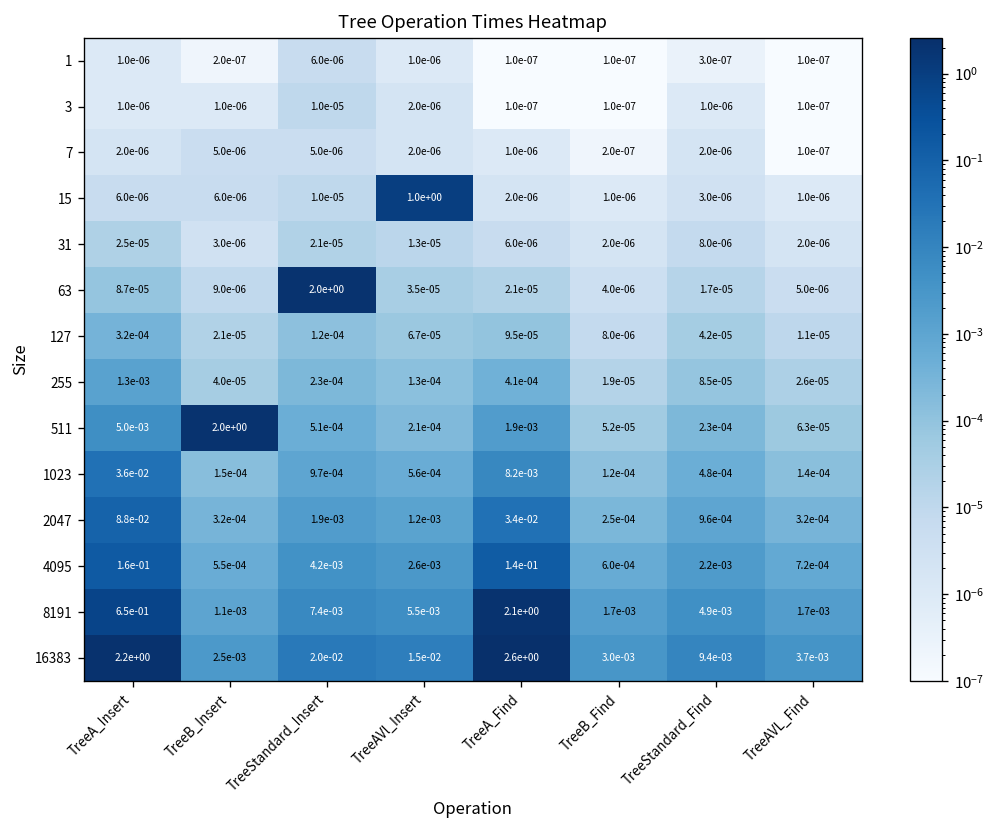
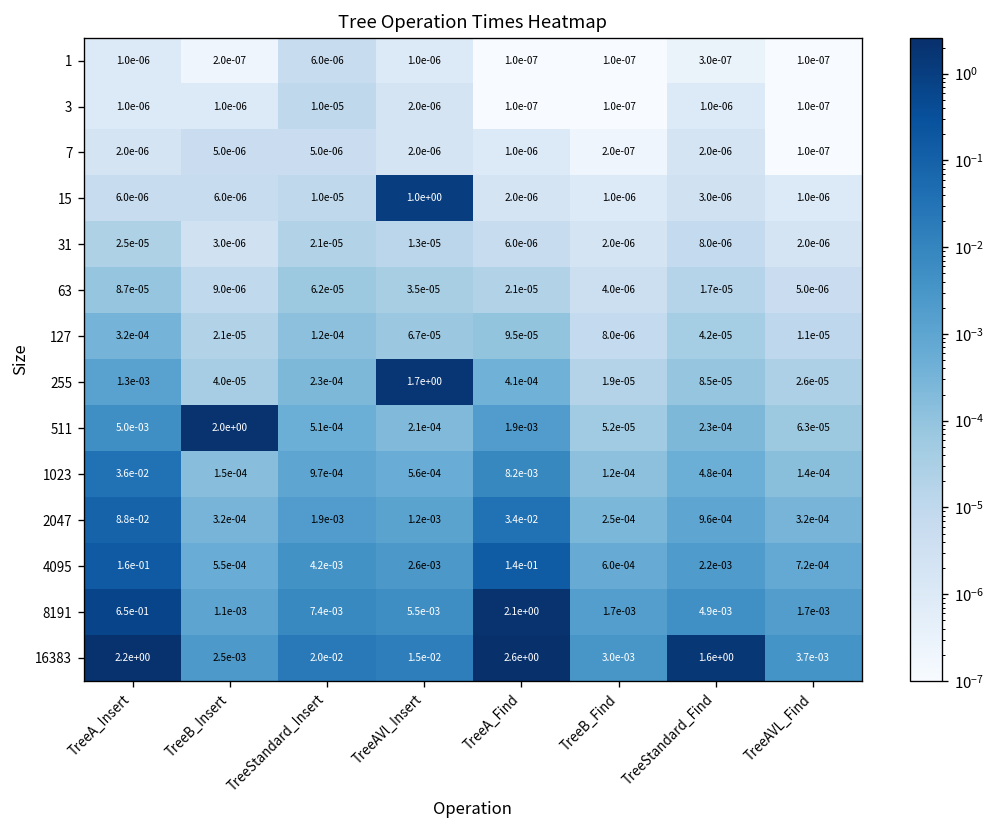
  {
    "1": {
      "TreeA_Insert": "1.0e-06",
      "TreeB_Insert": "2.0e-07",
      "TreeStandard_Insert": "6.0e-06",
      "TreeAVl_Insert": "1.0e-06",
      "TreeA_Find": "1.0e-07",
      "TreeB_Find": "1.0e-07",
      "TreeStandard_Find": "3.0e-07",
      "TreeAVL_Find": "1.0e-07"
    },
    "3": {
      "TreeA_Insert": "1.0e-06",
      "TreeB_Insert": "1.0e-06",
      "TreeStandard_Insert": "1.0e-05",
      "TreeAVl_Insert": "2.0e-06",
      "TreeA_Find": "1.0e-07",
      "TreeB_Find": "1.0e-07",
      "TreeStandard_Find": "1.0e-06",
      "TreeAVL_Find": "1.0e-07"
    },
    "7": {
      "TreeA_Insert": "2.0e-06",
      "TreeB_Insert": "5.0e-06",
      "TreeStandard_Insert": "5.0e-06",
      "TreeAVl_Insert": "2.0e-06",
      "TreeA_Find": "1.0e-06",
      "TreeB_Find": "2.0e-07",
      "TreeStandard_Find": "2.0e-06",
      "TreeAVL_Find": "1.0e-07"
    },
    "15": {
      "TreeA_Insert": "6.0e-06",
      "TreeB_Insert": "6.0e-06",
      "TreeStandard_Insert": "1.0e-05",
      "TreeAVl_Insert": "1.0e+00",
      "TreeA_Find": "2.0e-06",
      "TreeB_Find": "1.0e-06",
      "TreeStandard_Find": "3.0e-06",
      "TreeAVL_Find": "1.0e-06"
    },
    "31": {
      "TreeA_Insert": "2.5e-05",
      "TreeB_Insert": "3.0e-06",
      "TreeStandard_Insert": "2.1e-05",
      "TreeAVl_Insert": "1.3e-05",
      "TreeA_Find": "6.0e-06",
      "TreeB_Find": "2.0e-06",
      "TreeStandard_Find": "8.0e-06",
      "TreeAVL_Find": "2.0e-06"
    },
    "63": {
      "TreeA_Insert": "8.7e-05",
      "TreeB_Insert": "9.0e-06",
-     "TreeStandard_Insert": "2.0e+00",
+     "TreeStandard_Insert": "6.2e-05",
      "TreeAVl_Insert": "3.5e-05",
      "TreeA_Find": "2.1e-05",
      "TreeB_Find": "4.0e-06",
      "TreeStandard_Find": "1.7e-05",
      "TreeAVL_Find": "5.0e-06"
    },
    "127": {
      "TreeA_Insert": "3.2e-04",
      "TreeB_Insert": "2.1e-05",
      "TreeStandard_Insert": "1.2e-04",
      "TreeAVl_Insert": "6.7e-05",
      "TreeA_Find": "9.5e-05",
      "TreeB_Find": "8.0e-06",
      "TreeStandard_Find": "4.2e-05",
      "TreeAVL_Find": "1.1e-05"
    },
    "255": {
      "TreeA_Insert": "1.3e-03",
      "TreeB_Insert": "4.0e-05",
      "TreeStandard_Insert": "2.3e-04",
-     "TreeAVl_Insert": "1.3e-04",
+     "TreeAVl_Insert": "1.7e+00",
      "TreeA_Find": "4.1e-04",
      "TreeB_Find": "1.9e-05",
      "TreeStandard_Find": "8.5e-05",
      "TreeAVL_Find": "2.6e-05"
    },
    "511": {
      "TreeA_Insert": "5.0e-03",
      "TreeB_Insert": "2.0e+00",
      "TreeStandard_Insert": "5.1e-04",
      "TreeAVl_Insert": "2.1e-04",
      "TreeA_Find": "1.9e-03",
      "TreeB_Find": "5.2e-05",
      "TreeStandard_Find": "2.3e-04",
      "TreeAVL_Find": "6.3e-05"
    },
    "1023": {
      "TreeA_Insert": "3.6e-02",
      "TreeB_Insert": "1.5e-04",
      "TreeStandard_Insert": "9.7e-04",
      "TreeAVl_Insert": "5.6e-04",
      "TreeA_Find": "8.2e-03",
      "TreeB_Find": "1.2e-04",
      "TreeStandard_Find": "4.8e-04",
      "TreeAVL_Find": "1.4e-04"
    },
    "2047": {
      "TreeA_Insert": "8.8e-02",
      "TreeB_Insert": "3.2e-04",
      "TreeStandard_Insert": "1.9e-03",
      "TreeAVl_Insert": "1.2e-03",
      "TreeA_Find": "3.4e-02",
      "TreeB_Find": "2.5e-04",
      "TreeStandard_Find": "9.6e-04",
      "TreeAVL_Find": "3.2e-04"
    },
    "4095": {
      "TreeA_Insert": "1.6e-01",
      "TreeB_Insert": "5.5e-04",
      "TreeStandard_Insert": "4.2e-03",
      "TreeAVl_Insert": "2.6e-03",
      "TreeA_Find": "1.4e-01",
      "TreeB_Find": "6.0e-04",
      "TreeStandard_Find": "2.2e-03",
      "TreeAVL_Find": "7.2e-04"
    },
    "8191": {
      "TreeA_Insert": "6.5e-01",
      "TreeB_Insert": "1.1e-03",
      "TreeStandard_Insert": "7.4e-03",
      "TreeAVl_Insert": "5.5e-03",
      "TreeA_Find": "2.1e+00",
      "TreeB_Find": "1.7e-03",
      "TreeStandard_Find": "4.9e-03",
      "TreeAVL_Find": "1.7e-03"
    },
    "16383": {
      "TreeA_Insert": "2.2e+00",
      "TreeB_Insert": "2.5e-03",
      "TreeStandard_Insert": "2.0e-02",
      "TreeAVl_Insert": "1.5e-02",
      "TreeA_Find": "2.6e+00",
      "TreeB_Find": "3.0e-03",
-     "TreeStandard_Find": "9.4e-03",
+     "TreeStandard_Find": "1.6e+00",
      "TreeAVL_Find": "3.7e-03"
    }
  }
